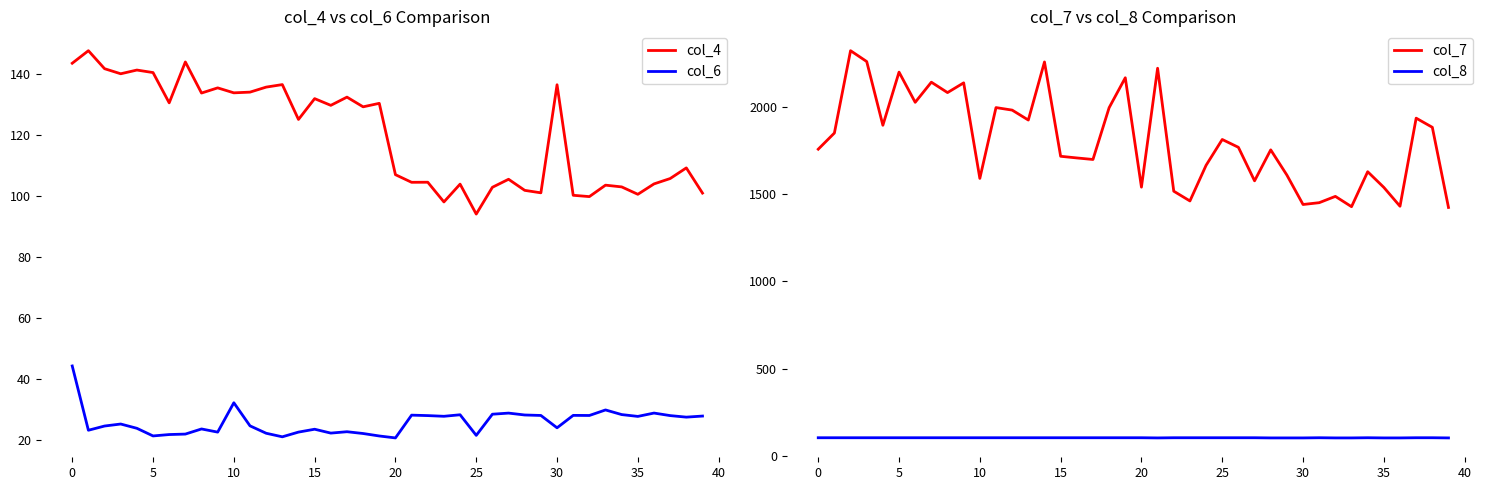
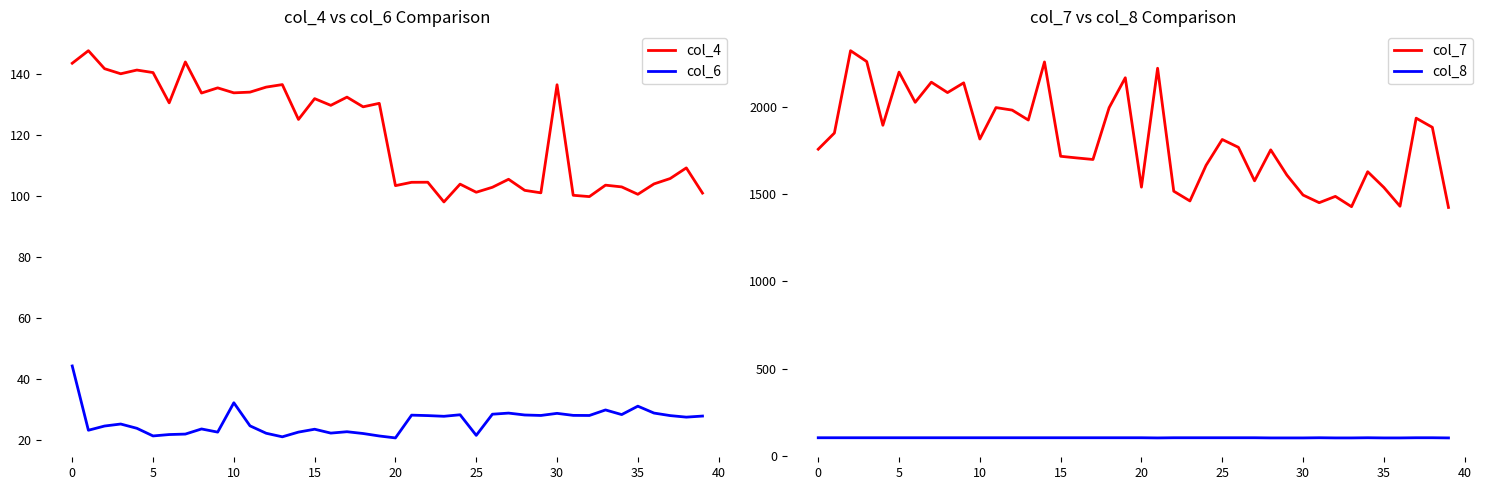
  {
    "col_4 vs col_6 Comparison": {
      "col_4": {
        "0": 144,
        "5": 141,
        "10": 134,
        "15": 132,
-       "20": 107,
-       "25": 94,
+       "20": 103,
+       "25": 101,
        "30": 137,
        "35": 101
      },
      "col_6": {
        "0": 44,
        "5": 21,
        "10": 32,
        "15": 23,
        "20": 21,
        "25": 21,
-       "30": 24,
-       "35": 28
+       "30": 29,
+       "35": 31
      }
    },
    "col_7 vs col_8 Comparison": {
      "col_7": {
        "0": 1760,
        "5": 2200,
-       "10": 1590,
+       "10": 1810,
        "15": 1720,
        "20": 1540,
        "25": 1810,
-       "30": 1440,
+       "30": 1490,
        "35": 1540
      },
      "col_8": {
        "0": 100,
        "5": 100,
        "10": 100,
        "15": 100,
        "20": 100,
        "25": 100,
        "30": 100,
        "35": 100
      }
    }
  }
